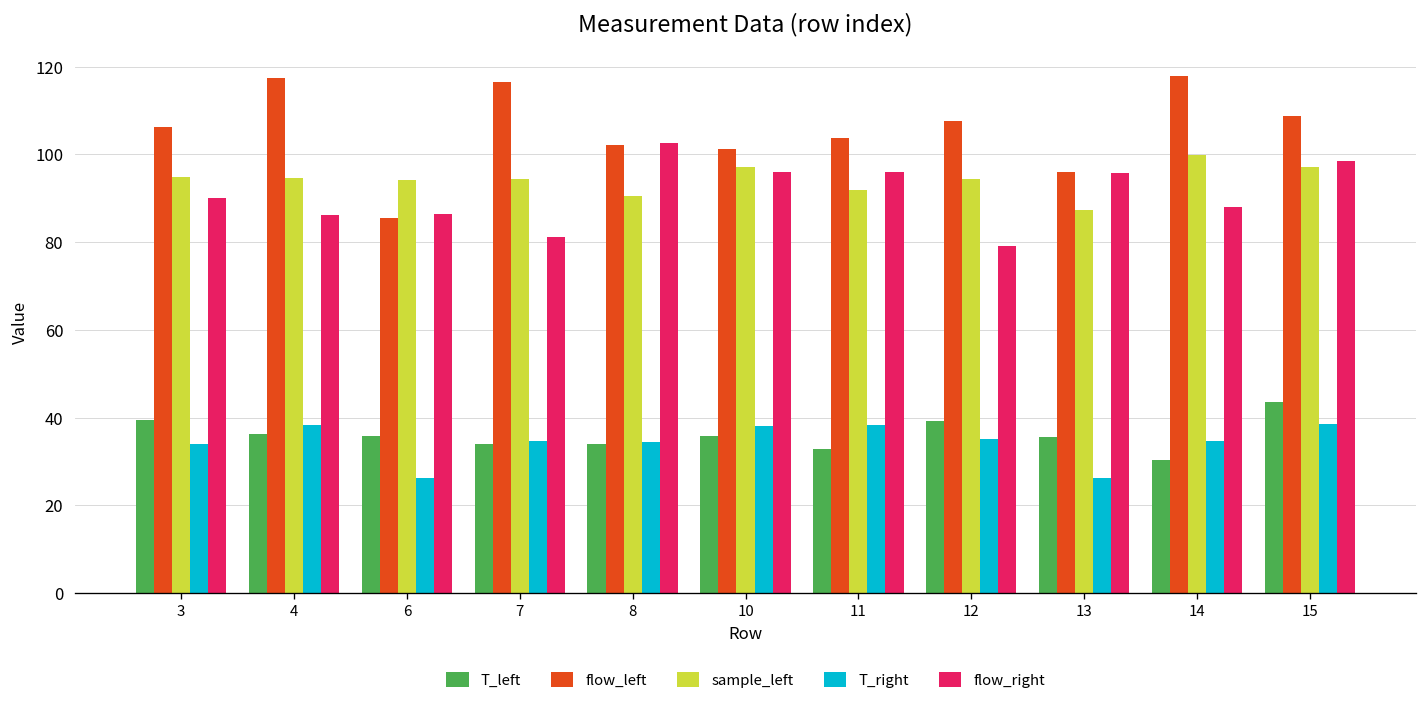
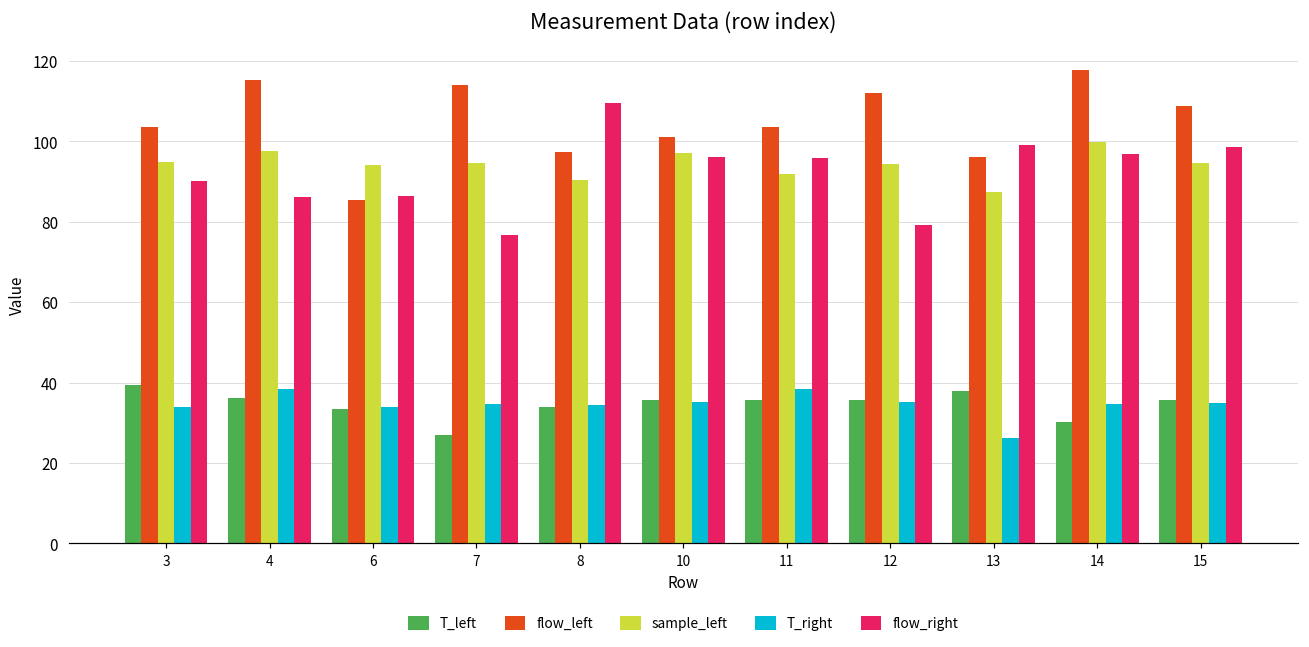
  {
    "T_left": {
      "3": 40,
      "4": 36,
-     "6": 36,
-     "7": 34,
+     "6": 33,
+     "7": 27,
      "8": 34,
      "10": 36,
-     "11": 33,
-     "12": 39,
-     "13": 36,
+     "11": 36,
+     "12": 36,
+     "13": 38,
      "14": 30,
-     "15": 44
+     "15": 36
    },
    "flow_left": {
-     "3": 106,
-     "4": 118,
+     "3": 104,
+     "4": 115,
      "6": 85,
-     "7": 116,
-     "8": 102,
+     "7": 114,
+     "8": 97,
      "10": 101,
      "11": 104,
-     "12": 108,
+     "12": 112,
      "13": 96,
      "14": 118,
      "15": 109
    },
    "sample_left": {
      "3": 95,
-     "4": 95,
+     "4": 98,
      "6": 94,
      "7": 95,
      "8": 91,
      "10": 97,
      "11": 92,
      "12": 94,
      "13": 87,
      "14": 100,
-     "15": 97
+     "15": 95
    },
    "T_right": {
      "3": 34,
      "4": 38,
-     "6": 26,
+     "6": 34,
      "7": 35,
      "8": 34,
-     "10": 38,
+     "10": 35,
      "11": 38,
      "12": 35,
      "13": 26,
      "14": 35,
-     "15": 39
+     "15": 35
    },
    "flow_right": {
      "3": 90,
      "4": 86,
      "6": 86,
-     "7": 81,
-     "8": 103,
+     "7": 77,
+     "8": 110,
      "10": 96,
      "11": 96,
      "12": 79,
-     "13": 96,
-     "14": 88,
+     "13": 99,
+     "14": 97,
      "15": 99
    }
  }
